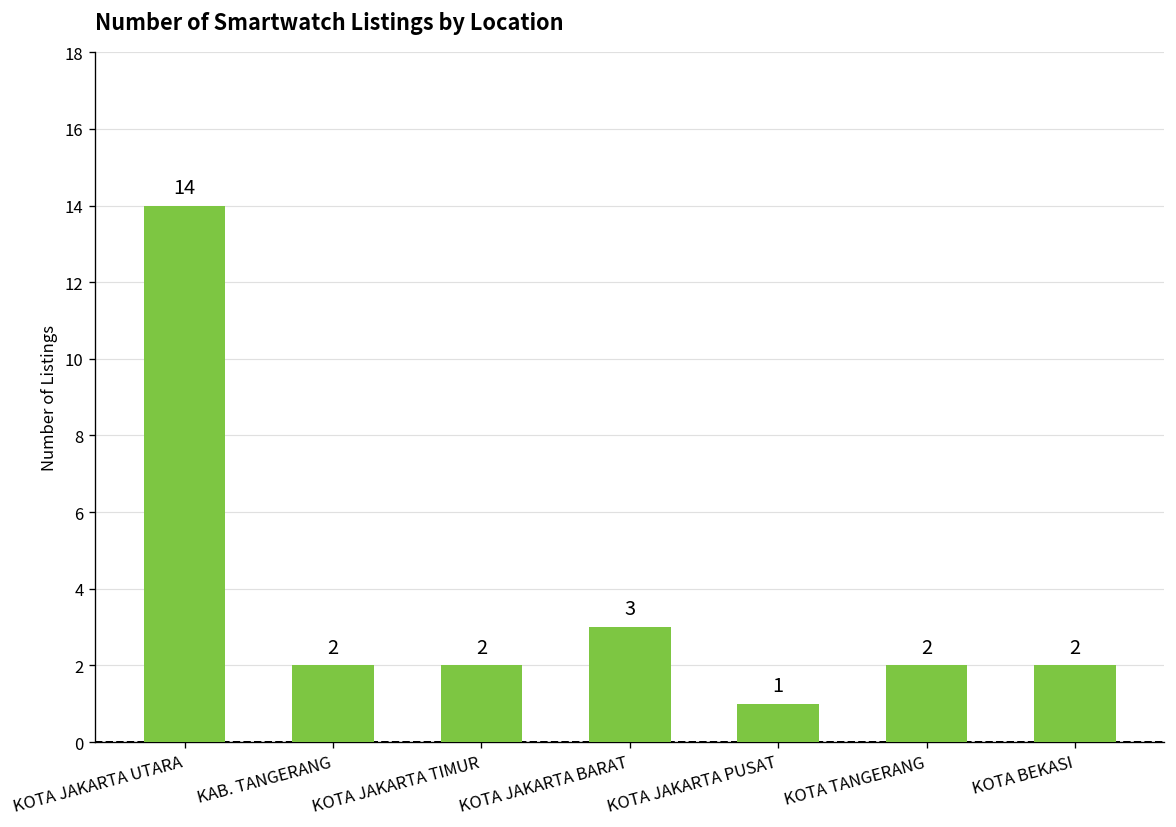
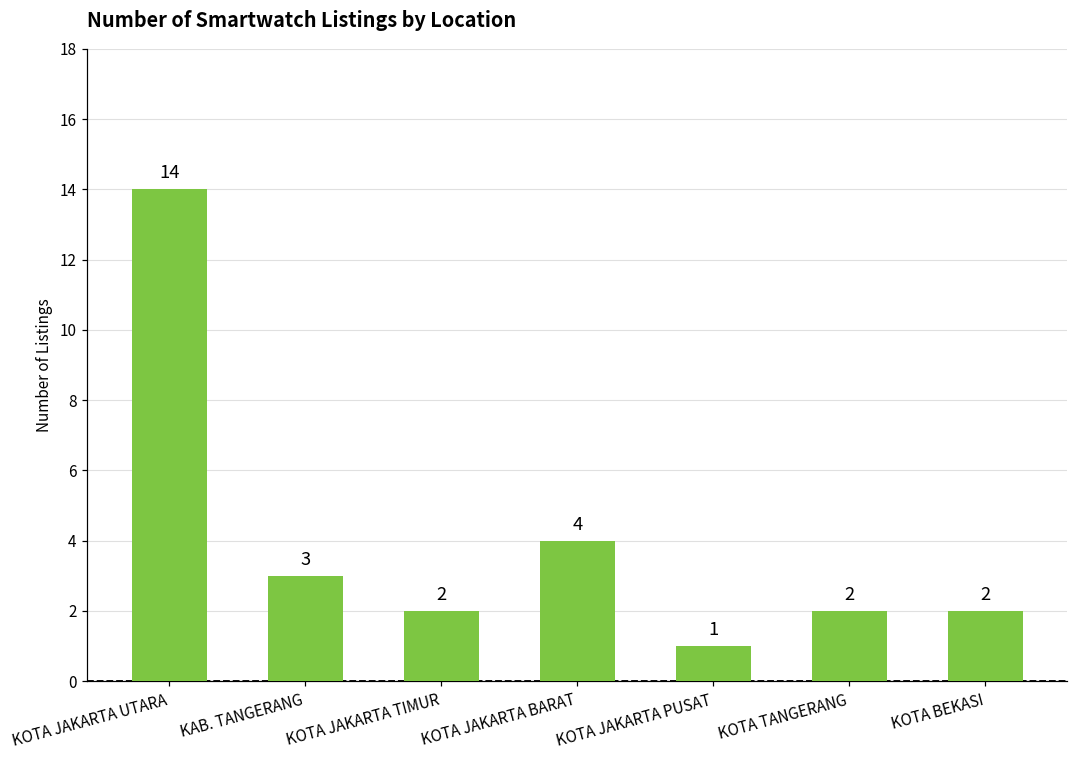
  {
    "KOTA JAKARTA UTARA": 14,
-   "KAB. TANGERANG": 2,
+   "KAB. TANGERANG": 3,
    "KOTA JAKARTA TIMUR": 2,
-   "KOTA JAKARTA BARAT": 3,
+   "KOTA JAKARTA BARAT": 4,
    "KOTA JAKARTA PUSAT": 1,
    "KOTA TANGERANG": 2,
    "KOTA BEKASI": 2
  }
